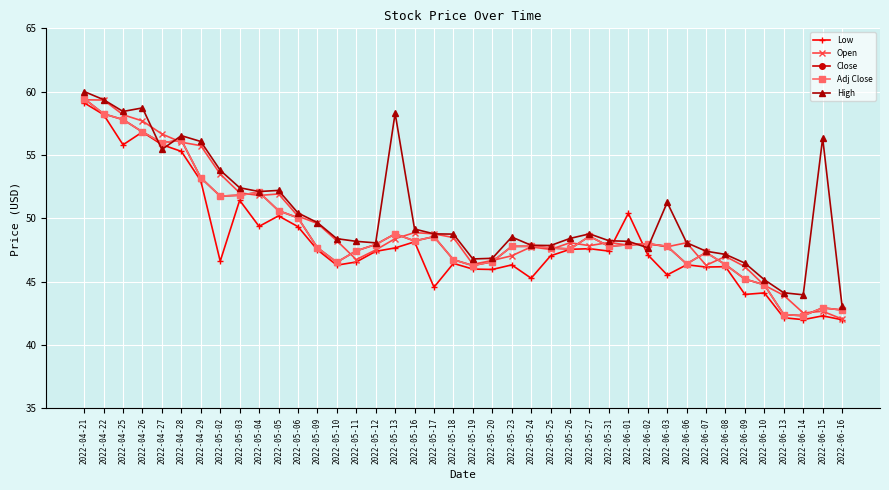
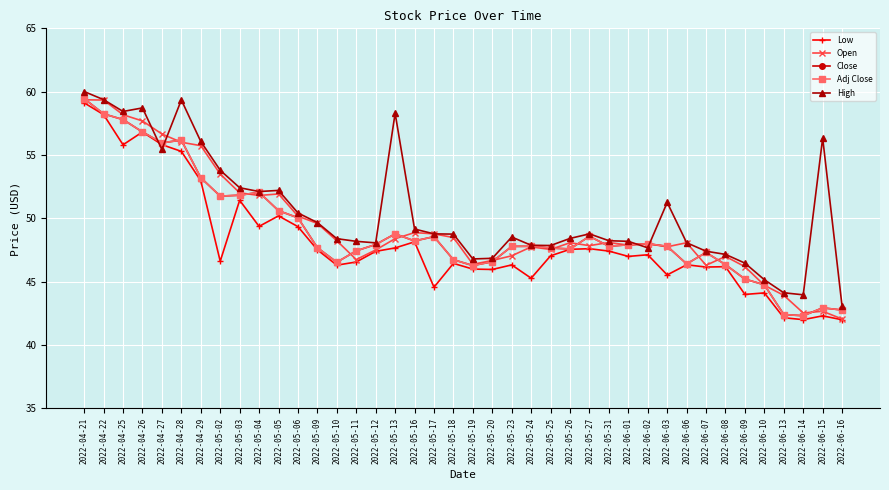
  {
    "Low": {
      "2022-04-21": 59.1,
      "2022-04-25": 55.8,
      "2022-04-28": 55.3,
      "2022-04-29": 53.0,
      "2022-05-02": 46.6,
      "2022-05-03": 51.4,
      "2022-05-04": 49.4,
      "2022-05-05": 50.2,
      "2022-05-06": 49.4,
      "2022-05-10": 46.3,
      "2022-05-13": 47.7,
      "2022-05-17": 44.6,
      "2022-05-18": 46.5,
      "2022-05-19": 46.0,
      "2022-05-20": 46.0,
      "2022-05-23": 46.3,
      "2022-05-24": 45.3,
      "2022-05-25": 47.1,
      "2022-05-27": 47.6,
      "2022-05-31": 47.4,
-     "2022-06-01": 50.4,
+     "2022-06-01": 47.0,
      "2022-06-02": 47.1,
      "2022-06-03": 45.5,
      "2022-06-09": 44.0,
      "2022-06-10": 44.1,
      "2022-06-13": 42.2,
      "2022-06-14": 42.0,
      "2022-06-15": 42.3
    },
    "High": {
      "2022-04-21": 60.0,
      "2022-04-25": 58.4,
      "2022-04-26": 58.7,
      "2022-04-27": 55.4,
-     "2022-04-28": 56.5,
+     "2022-04-28": 59.4,
      "2022-04-29": 56.1,
      "2022-05-02": 53.8,
      "2022-05-03": 52.4,
      "2022-05-05": 52.2,
      "2022-05-06": 50.4,
      "2022-05-11": 48.2,
      "2022-05-13": 58.3,
      "2022-05-16": 49.2,
      "2022-05-18": 48.8,
      "2022-05-19": 46.8,
      "2022-05-23": 48.5,
      "2022-05-25": 47.9,
      "2022-05-26": 48.4,
      "2022-06-01": 48.2,
      "2022-06-02": 47.7,
      "2022-06-03": 51.3,
      "2022-06-09": 46.5,
      "2022-06-10": 45.2,
      "2022-06-14": 44.0,
      "2022-06-15": 56.3,
      "2022-06-16": 43.1
    }
  }
